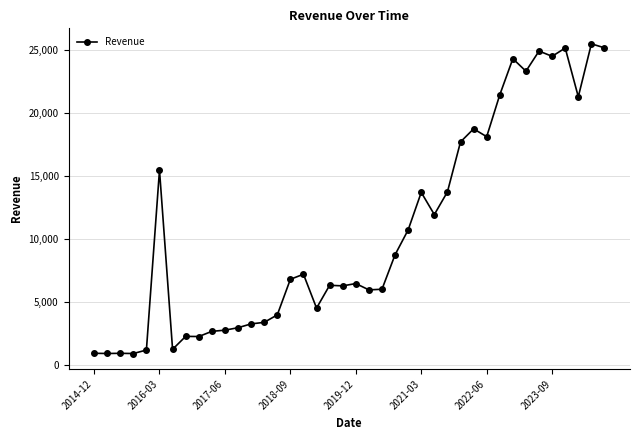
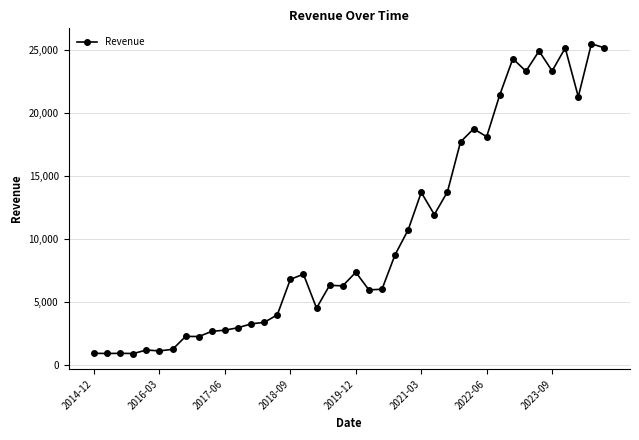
  {
    "2014-12": "1,000",
-   "2016-03": "15,500",
+   "2016-03": "1,100",
    "2017-06": "2,800",
    "2018-09": "6,800",
-   "2019-12": "6,500",
+   "2019-12": "7,400",
    "2021-03": "13,700",
    "2022-06": "18,100",
-   "2023-09": "24,500"
+   "2023-09": "23,400"
  }
